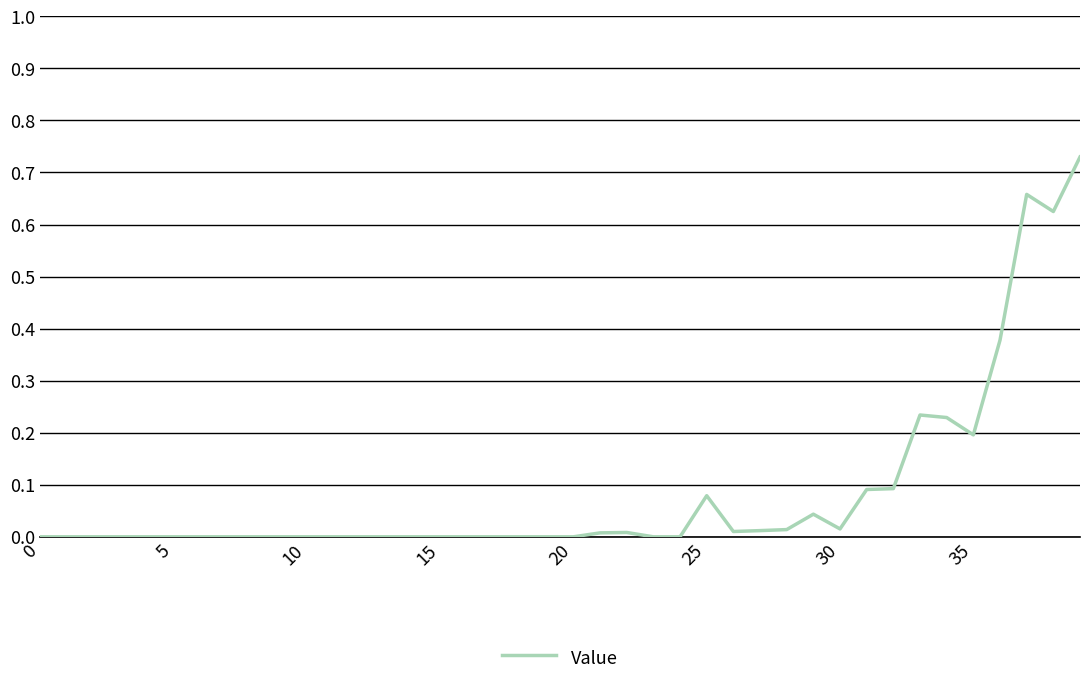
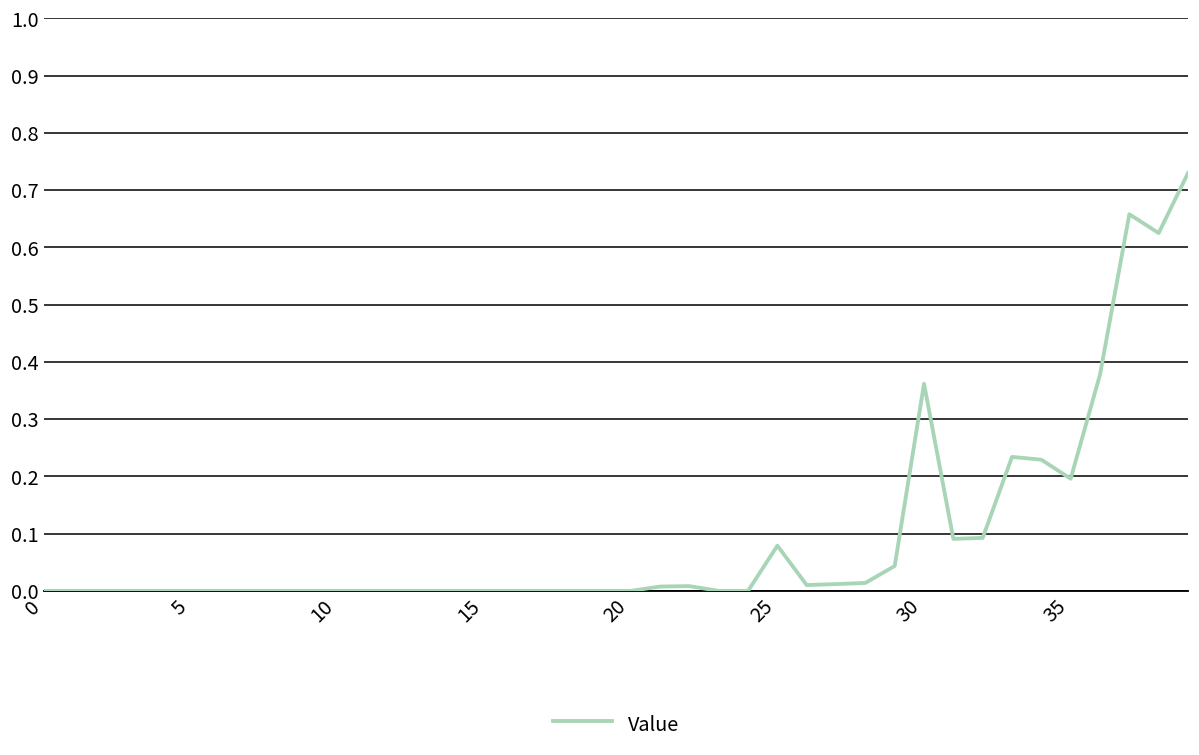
  {
    "0": 0.00,
    "5": 0.00,
    "10": 0.00,
    "15": 0.00,
    "20": 0.00,
    "25": 0.08,
-   "30": 0.02,
+   "30": 0.36,
    "35": 0.20
  }
